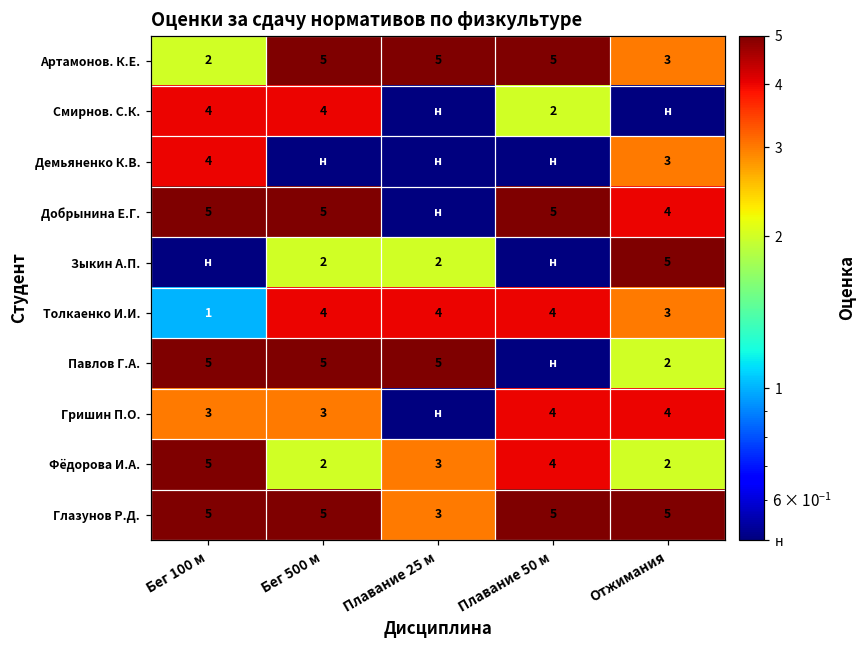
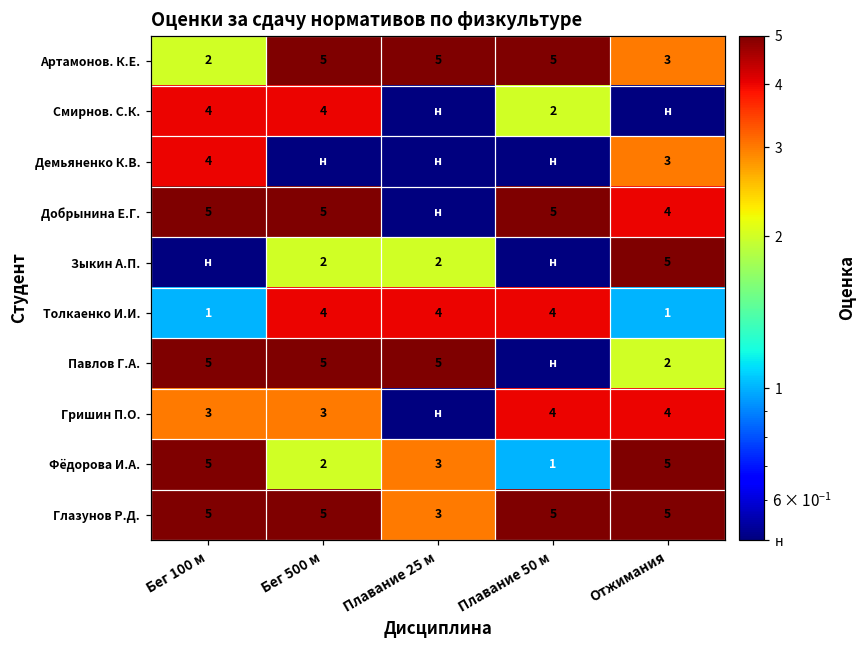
  {
    "Артамонов. К.Е.": {
      "Бег 100 м": 2,
      "Бег 500 м": 5,
      "Плавание 25 м": 5,
      "Плавание 50 м": 5,
      "Отжимания": 3
    },
    "Смирнов. С.К.": {
      "Бег 100 м": 4,
      "Бег 500 м": 4,
      "Плавание 50 м": 2
    },
    "Демьяненко К.В.": {
      "Бег 100 м": 4,
      "Отжимания": 3
    },
    "Добрынина Е.Г.": {
      "Бег 100 м": 5,
      "Бег 500 м": 5,
      "Плавание 50 м": 5,
      "Отжимания": 4
    },
    "Зыкин А.П.": {
      "Бег 500 м": 2,
      "Плавание 25 м": 2,
      "Отжимания": 5
    },
    "Толкаенко И.И.": {
      "Бег 100 м": 1,
      "Бег 500 м": 4,
      "Плавание 25 м": 4,
      "Плавание 50 м": 4,
-     "Отжимания": 3
+     "Отжимания": 1
    },
    "Павлов Г.А.": {
      "Бег 100 м": 5,
      "Бег 500 м": 5,
      "Плавание 25 м": 5,
      "Отжимания": 2
    },
    "Гришин П.О.": {
      "Бег 100 м": 3,
      "Бег 500 м": 3,
      "Плавание 50 м": 4,
      "Отжимания": 4
    },
    "Фёдорова И.А.": {
      "Бег 100 м": 5,
      "Бег 500 м": 2,
      "Плавание 25 м": 3,
-     "Плавание 50 м": 4,
-     "Отжимания": 2
+     "Плавание 50 м": 1,
+     "Отжимания": 5
    },
    "Глазунов Р.Д.": {
      "Бег 100 м": 5,
      "Бег 500 м": 5,
      "Плавание 25 м": 3,
      "Плавание 50 м": 5,
      "Отжимания": 5
    }
  }
